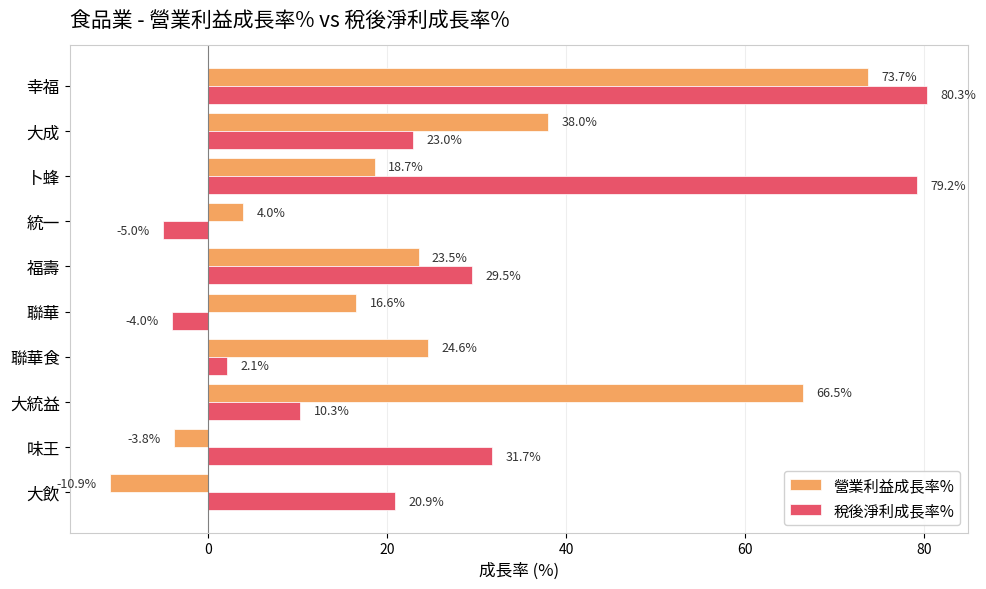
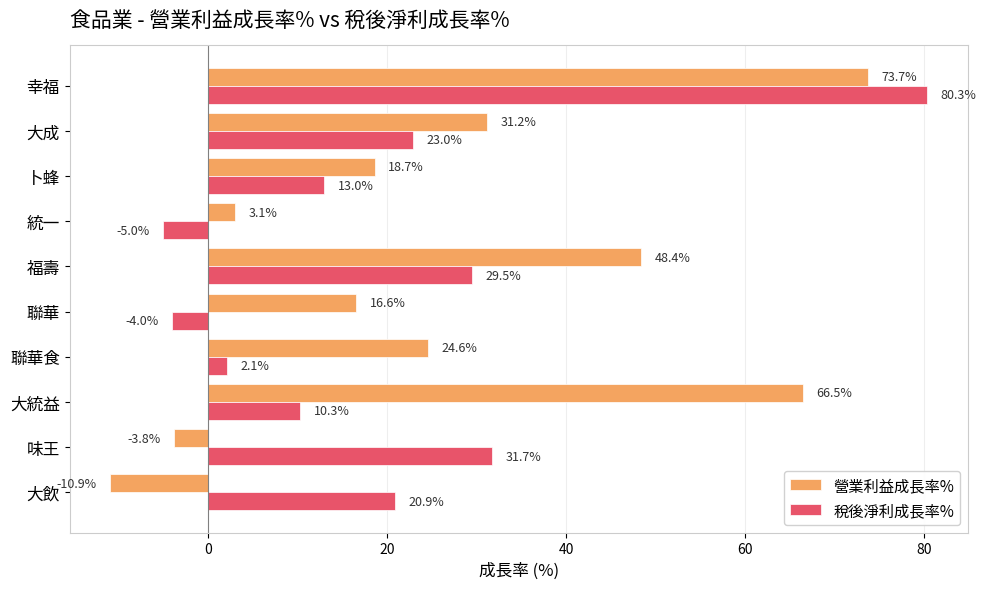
  {
    "營業利益成長率%": {
      "幸福": "73.7%",
-     "大成": "38.0%",
+     "大成": "31.2%",
      "卜蜂": "18.7%",
-     "統一": "4.0%",
-     "福壽": "23.5%",
+     "統一": "3.1%",
+     "福壽": "48.4%",
      "聯華": "16.6%",
      "聯華食": "24.6%",
      "大統益": "66.5%",
      "味王": "-3.8%",
      "大飲": "-10.9%"
    },
    "稅後淨利成長率%": {
      "幸福": "80.3%",
      "大成": "23.0%",
-     "卜蜂": "79.2%",
+     "卜蜂": "13.0%",
      "統一": "-5.0%",
      "福壽": "29.5%",
      "聯華": "-4.0%",
      "聯華食": "2.1%",
      "大統益": "10.3%",
      "味王": "31.7%",
      "大飲": "20.9%"
    }
  }
